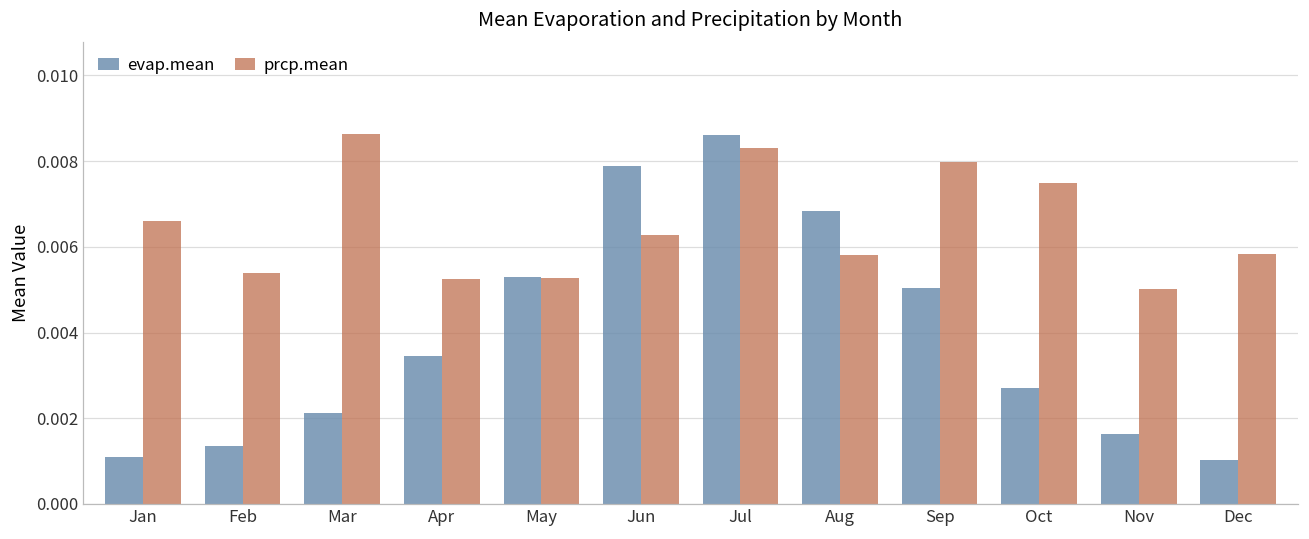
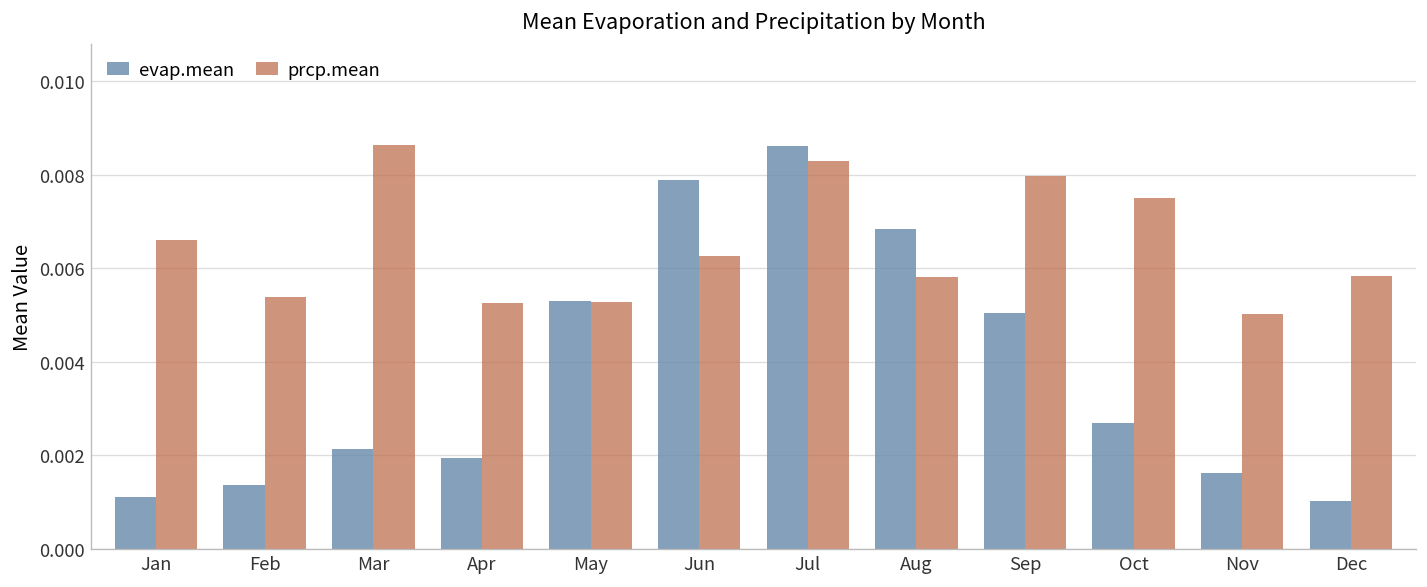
  {
    "evap.mean": {
      "Jan": 0.0011,
      "Feb": 0.0014,
      "Mar": 0.0021,
-     "Apr": 0.0035,
+     "Apr": 0.0020,
      "May": 0.0053,
      "Jun": 0.0079,
      "Jul": 0.0086,
      "Aug": 0.0068,
      "Sep": 0.0050,
      "Oct": 0.0027,
      "Nov": 0.0016,
      "Dec": 0.0010
    },
    "prcp.mean": {
      "Jan": 0.0066,
      "Feb": 0.0054,
      "Mar": 0.0086,
      "Apr": 0.0053,
      "May": 0.0053,
      "Jun": 0.0063,
      "Jul": 0.0083,
      "Aug": 0.0058,
      "Sep": 0.0080,
      "Oct": 0.0075,
      "Nov": 0.0050,
      "Dec": 0.0058
    }
  }
